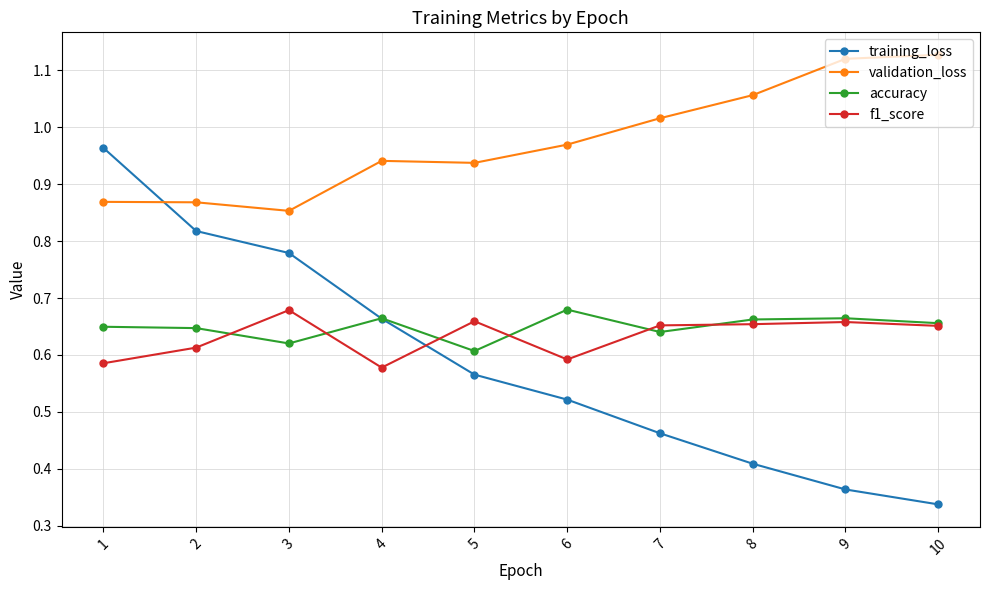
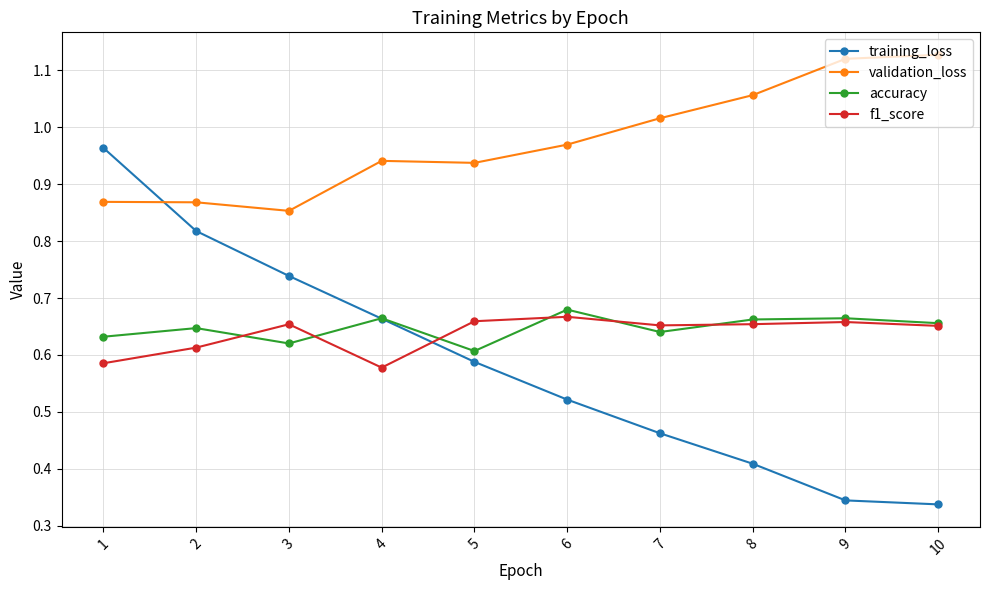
  {
    "training_loss": {
      "1": 0.96,
      "2": 0.82,
-     "3": 0.78,
-     "5": 0.57,
+     "3": 0.74,
+     "5": 0.59,
      "6": 0.52,
      "7": 0.46,
      "8": 0.41,
-     "9": 0.36,
+     "9": 0.34,
      "10": 0.34
    },
    "validation_loss": {
      "1": 0.87,
      "2": 0.87,
      "3": 0.85,
      "4": 0.94,
      "5": 0.94,
      "6": 0.97,
      "7": 1.02,
      "8": 1.06
    },
    "accuracy": {
-     "1": 0.65,
+     "1": 0.63,
      "2": 0.65,
      "3": 0.62,
      "5": 0.61,
      "6": 0.68,
      "7": 0.64,
      "8": 0.66,
      "9": 0.66,
      "10": 0.66
    },
    "f1_score": {
      "1": 0.59,
      "2": 0.61,
-     "3": 0.68,
+     "3": 0.65,
      "4": 0.58,
      "5": 0.66,
-     "6": 0.59,
+     "6": 0.67,
      "7": 0.65,
      "8": 0.65,
      "9": 0.66,
      "10": 0.65
    }
  }
